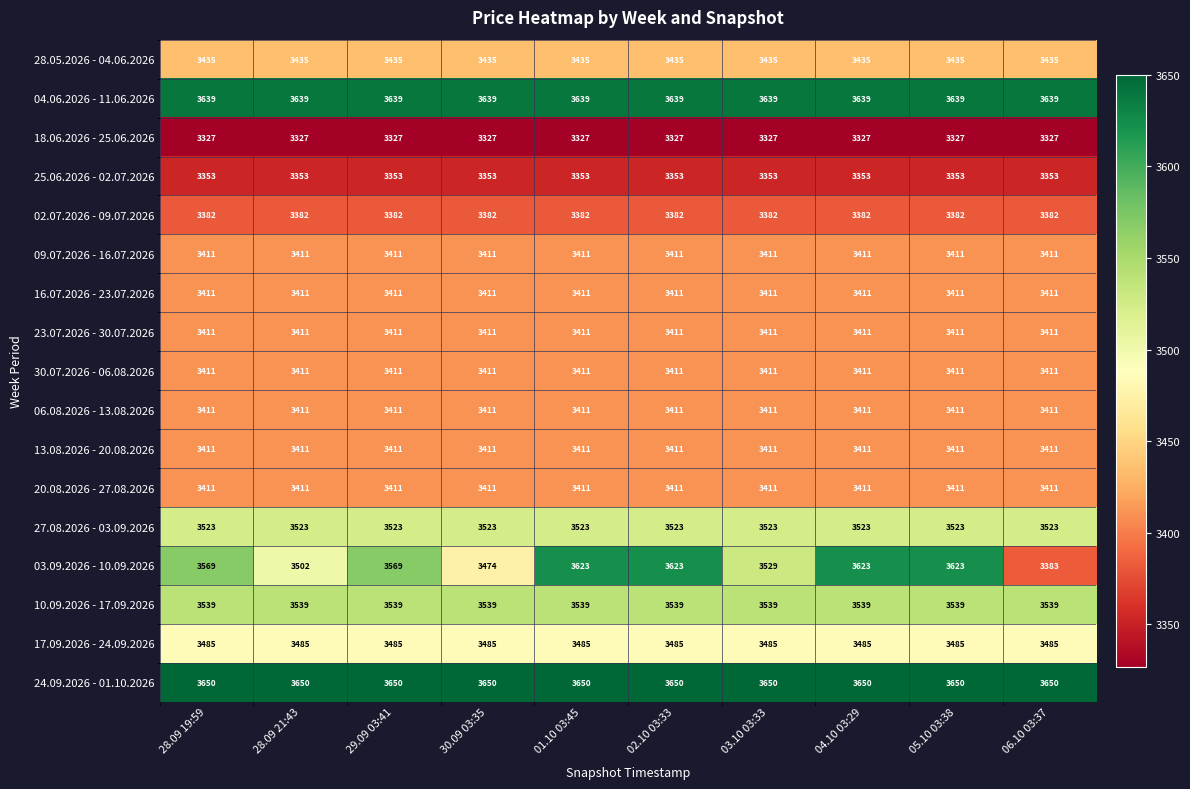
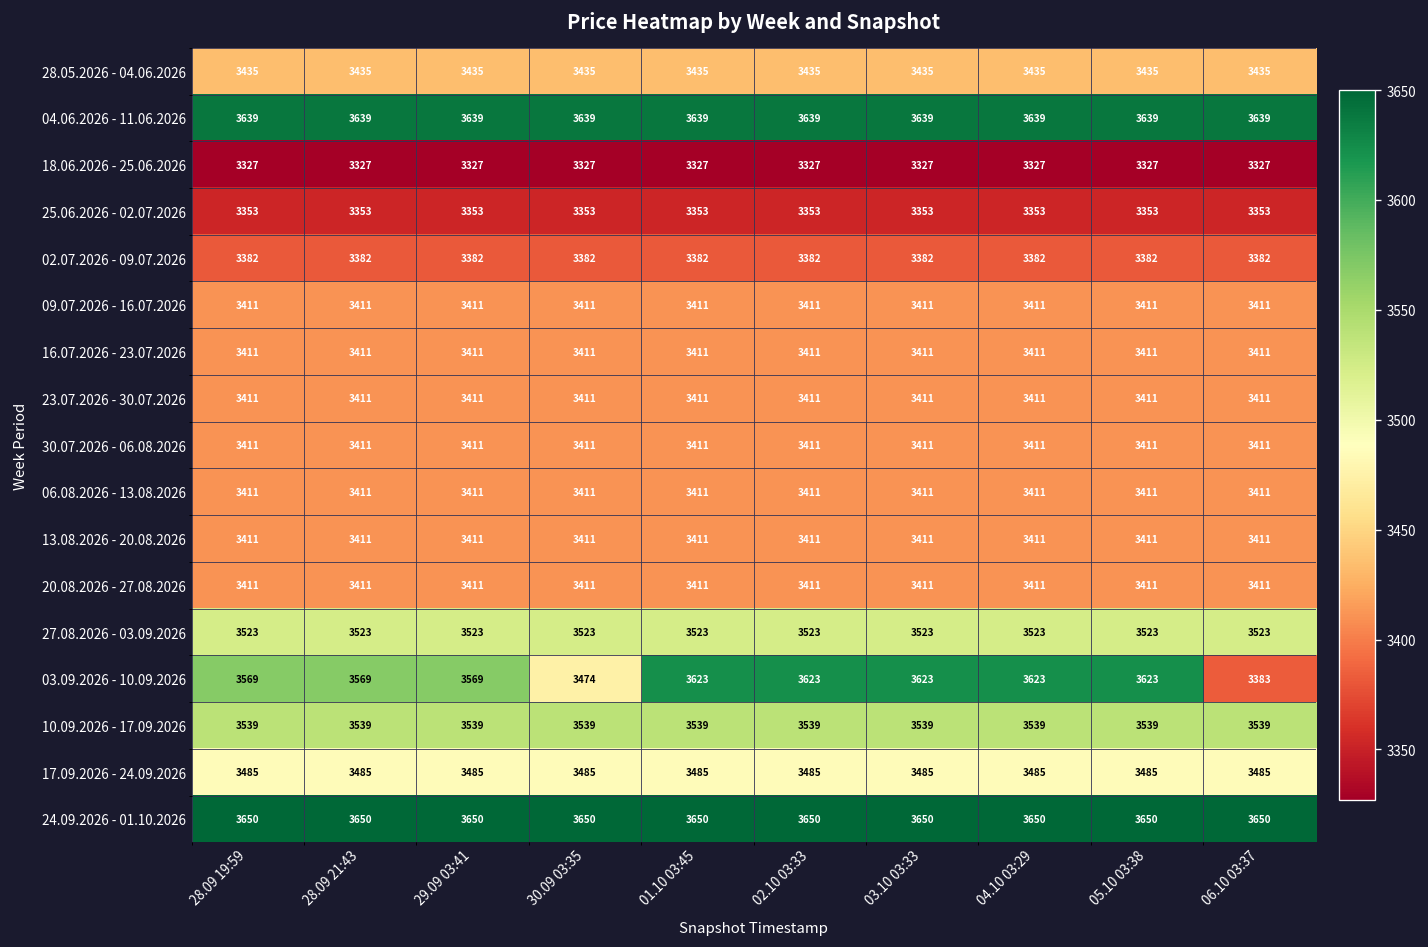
  {
    "28.05.2026 - 04.06.2026": {
      "28.09 19:59": 3435,
      "28.09 21:43": 3435,
      "29.09 03:41": 3435,
      "30.09 03:35": 3435,
      "01.10 03:45": 3435,
      "02.10 03:33": 3435,
      "03.10 03:33": 3435,
      "04.10 03:29": 3435,
      "05.10 03:38": 3435,
      "06.10 03:37": 3435
    },
    "04.06.2026 - 11.06.2026": {
      "28.09 19:59": 3639,
      "28.09 21:43": 3639,
      "29.09 03:41": 3639,
      "30.09 03:35": 3639,
      "01.10 03:45": 3639,
      "02.10 03:33": 3639,
      "03.10 03:33": 3639,
      "04.10 03:29": 3639,
      "05.10 03:38": 3639,
      "06.10 03:37": 3639
    },
    "18.06.2026 - 25.06.2026": {
      "28.09 19:59": 3327,
      "28.09 21:43": 3327,
      "29.09 03:41": 3327,
      "30.09 03:35": 3327,
      "01.10 03:45": 3327,
      "02.10 03:33": 3327,
      "03.10 03:33": 3327,
      "04.10 03:29": 3327,
      "05.10 03:38": 3327,
      "06.10 03:37": 3327
    },
    "25.06.2026 - 02.07.2026": {
      "28.09 19:59": 3353,
      "28.09 21:43": 3353,
      "29.09 03:41": 3353,
      "30.09 03:35": 3353,
      "01.10 03:45": 3353,
      "02.10 03:33": 3353,
      "03.10 03:33": 3353,
      "04.10 03:29": 3353,
      "05.10 03:38": 3353,
      "06.10 03:37": 3353
    },
    "02.07.2026 - 09.07.2026": {
      "28.09 19:59": 3382,
      "28.09 21:43": 3382,
      "29.09 03:41": 3382,
      "30.09 03:35": 3382,
      "01.10 03:45": 3382,
      "02.10 03:33": 3382,
      "03.10 03:33": 3382,
      "04.10 03:29": 3382,
      "05.10 03:38": 3382,
      "06.10 03:37": 3382
    },
    "09.07.2026 - 16.07.2026": {
      "28.09 19:59": 3411,
      "28.09 21:43": 3411,
      "29.09 03:41": 3411,
      "30.09 03:35": 3411,
      "01.10 03:45": 3411,
      "02.10 03:33": 3411,
      "03.10 03:33": 3411,
      "04.10 03:29": 3411,
      "05.10 03:38": 3411,
      "06.10 03:37": 3411
    },
    "16.07.2026 - 23.07.2026": {
      "28.09 19:59": 3411,
      "28.09 21:43": 3411,
      "29.09 03:41": 3411,
      "30.09 03:35": 3411,
      "01.10 03:45": 3411,
      "02.10 03:33": 3411,
      "03.10 03:33": 3411,
      "04.10 03:29": 3411,
      "05.10 03:38": 3411,
      "06.10 03:37": 3411
    },
    "23.07.2026 - 30.07.2026": {
      "28.09 19:59": 3411,
      "28.09 21:43": 3411,
      "29.09 03:41": 3411,
      "30.09 03:35": 3411,
      "01.10 03:45": 3411,
      "02.10 03:33": 3411,
      "03.10 03:33": 3411,
      "04.10 03:29": 3411,
      "05.10 03:38": 3411,
      "06.10 03:37": 3411
    },
    "30.07.2026 - 06.08.2026": {
      "28.09 19:59": 3411,
      "28.09 21:43": 3411,
      "29.09 03:41": 3411,
      "30.09 03:35": 3411,
      "01.10 03:45": 3411,
      "02.10 03:33": 3411,
      "03.10 03:33": 3411,
      "04.10 03:29": 3411,
      "05.10 03:38": 3411,
      "06.10 03:37": 3411
    },
    "06.08.2026 - 13.08.2026": {
      "28.09 19:59": 3411,
      "28.09 21:43": 3411,
      "29.09 03:41": 3411,
      "30.09 03:35": 3411,
      "01.10 03:45": 3411,
      "02.10 03:33": 3411,
      "03.10 03:33": 3411,
      "04.10 03:29": 3411,
      "05.10 03:38": 3411,
      "06.10 03:37": 3411
    },
    "13.08.2026 - 20.08.2026": {
      "28.09 19:59": 3411,
      "28.09 21:43": 3411,
      "29.09 03:41": 3411,
      "30.09 03:35": 3411,
      "01.10 03:45": 3411,
      "02.10 03:33": 3411,
      "03.10 03:33": 3411,
      "04.10 03:29": 3411,
      "05.10 03:38": 3411,
      "06.10 03:37": 3411
    },
    "20.08.2026 - 27.08.2026": {
      "28.09 19:59": 3411,
      "28.09 21:43": 3411,
      "29.09 03:41": 3411,
      "30.09 03:35": 3411,
      "01.10 03:45": 3411,
      "02.10 03:33": 3411,
      "03.10 03:33": 3411,
      "04.10 03:29": 3411,
      "05.10 03:38": 3411,
      "06.10 03:37": 3411
    },
    "27.08.2026 - 03.09.2026": {
      "28.09 19:59": 3523,
      "28.09 21:43": 3523,
      "29.09 03:41": 3523,
      "30.09 03:35": 3523,
      "01.10 03:45": 3523,
      "02.10 03:33": 3523,
      "03.10 03:33": 3523,
      "04.10 03:29": 3523,
      "05.10 03:38": 3523,
      "06.10 03:37": 3523
    },
    "03.09.2026 - 10.09.2026": {
      "28.09 19:59": 3569,
-     "28.09 21:43": 3502,
+     "28.09 21:43": 3569,
      "29.09 03:41": 3569,
      "30.09 03:35": 3474,
      "01.10 03:45": 3623,
      "02.10 03:33": 3623,
-     "03.10 03:33": 3529,
+     "03.10 03:33": 3623,
      "04.10 03:29": 3623,
      "05.10 03:38": 3623,
      "06.10 03:37": 3383
    },
    "10.09.2026 - 17.09.2026": {
      "28.09 19:59": 3539,
      "28.09 21:43": 3539,
      "29.09 03:41": 3539,
      "30.09 03:35": 3539,
      "01.10 03:45": 3539,
      "02.10 03:33": 3539,
      "03.10 03:33": 3539,
      "04.10 03:29": 3539,
      "05.10 03:38": 3539,
      "06.10 03:37": 3539
    },
    "17.09.2026 - 24.09.2026": {
      "28.09 19:59": 3485,
      "28.09 21:43": 3485,
      "29.09 03:41": 3485,
      "30.09 03:35": 3485,
      "01.10 03:45": 3485,
      "02.10 03:33": 3485,
      "03.10 03:33": 3485,
      "04.10 03:29": 3485,
      "05.10 03:38": 3485,
      "06.10 03:37": 3485
    },
    "24.09.2026 - 01.10.2026": {
      "28.09 19:59": 3650,
      "28.09 21:43": 3650,
      "29.09 03:41": 3650,
      "30.09 03:35": 3650,
      "01.10 03:45": 3650,
      "02.10 03:33": 3650,
      "03.10 03:33": 3650,
      "04.10 03:29": 3650,
      "05.10 03:38": 3650,
      "06.10 03:37": 3650
    }
  }
